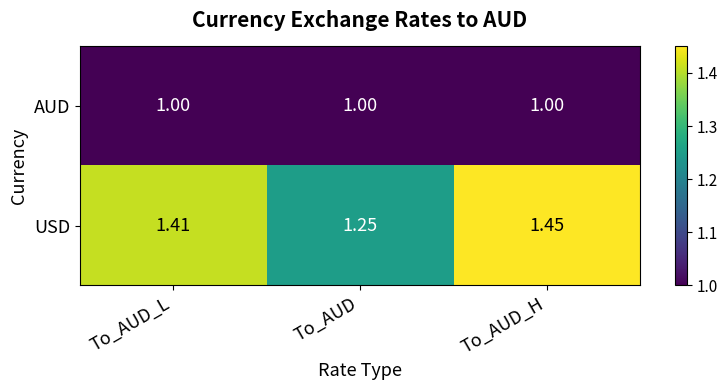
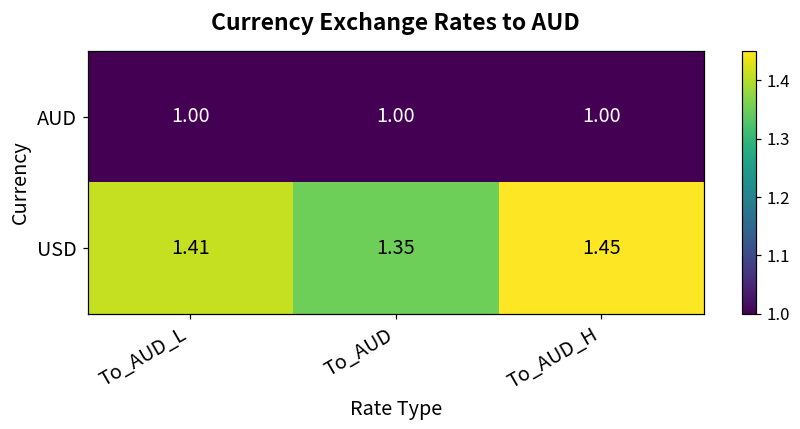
  {
    "AUD": {
      "To_AUD_L": 1.00,
      "To_AUD": 1.00,
      "To_AUD_H": 1.00
    },
    "USD": {
      "To_AUD_L": 1.41,
-     "To_AUD": 1.25,
+     "To_AUD": 1.35,
      "To_AUD_H": 1.45
    }
  }
